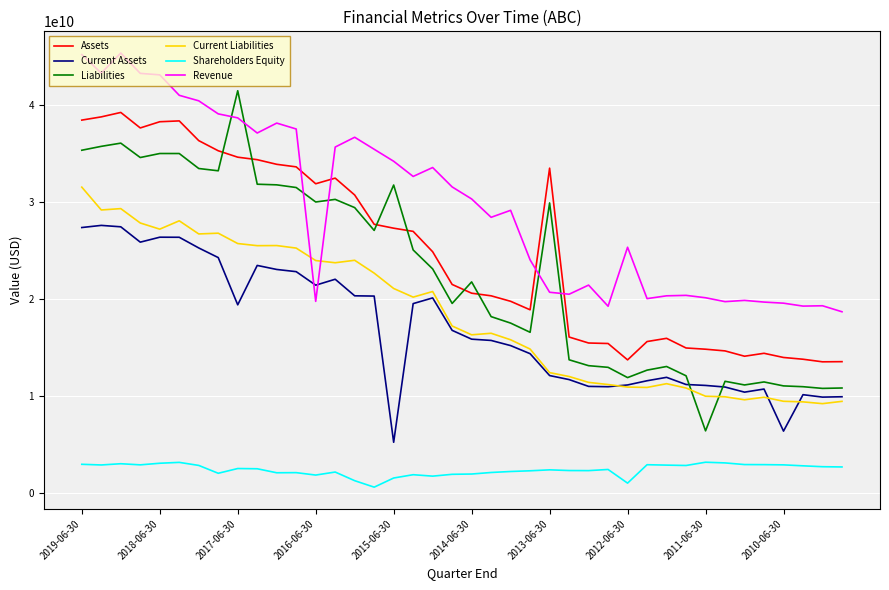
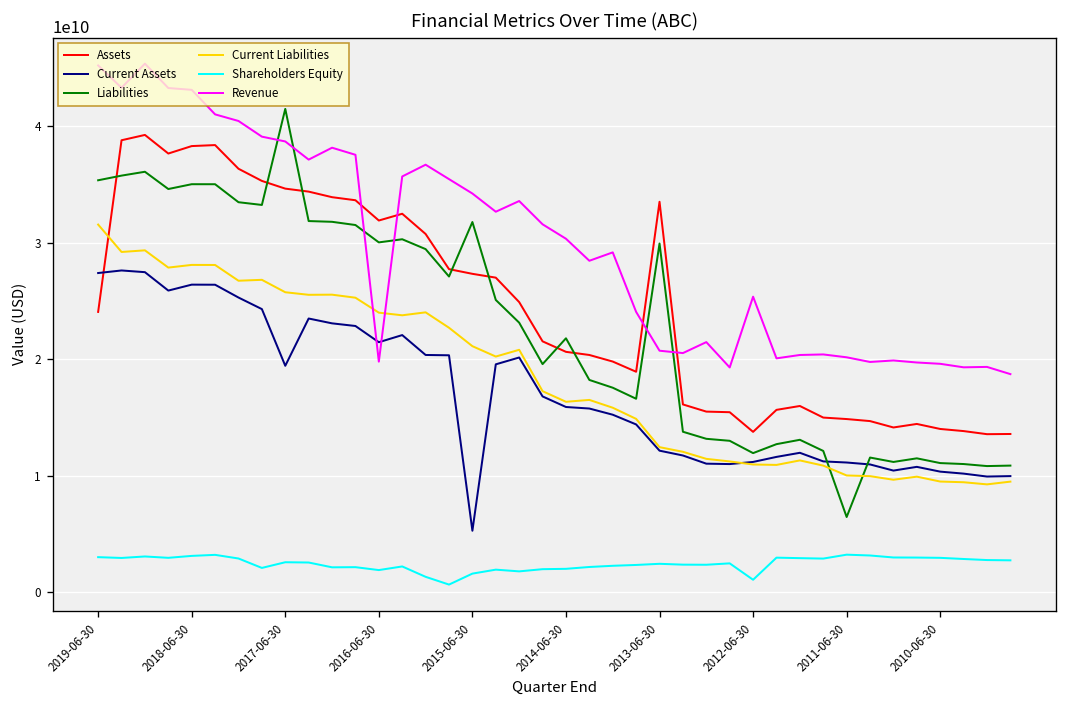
  {
    "Assets": {
-     "2019-06-30": 38000000000,
+     "2019-06-30": 24000000000,
      "2018-06-30": 38000000000,
      "2017-06-30": 35000000000,
      "2016-06-30": 32000000000,
      "2015-06-30": 27000000000,
      "2014-06-30": 21000000000,
      "2013-06-30": 34000000000,
      "2012-06-30": 14000000000,
      "2011-06-30": 15000000000,
      "2010-06-30": 14000000000
    },
    "Current Assets": {
      "2019-06-30": 27000000000,
      "2018-06-30": 26000000000,
      "2017-06-30": 19000000000,
      "2016-06-30": 21000000000,
      "2015-06-30": 5000000000,
      "2014-06-30": 16000000000,
      "2013-06-30": 12000000000,
      "2011-06-30": 11000000000,
-     "2010-06-30": 6000000000
+     "2010-06-30": 10000000000
    },
    "Liabilities": {
      "2019-06-30": 35000000000,
      "2018-06-30": 35000000000,
      "2017-06-30": 42000000000,
      "2016-06-30": 30000000000,
      "2015-06-30": 32000000000,
      "2014-06-30": 22000000000,
      "2013-06-30": 30000000000,
      "2012-06-30": 12000000000,
      "2011-06-30": 6000000000,
      "2010-06-30": 11000000000
    },
    "Current Liabilities": {
      "2019-06-30": 32000000000,
-     "2018-06-30": 27000000000,
+     "2018-06-30": 28000000000,
      "2017-06-30": 26000000000,
      "2016-06-30": 24000000000,
      "2015-06-30": 21000000000,
      "2014-06-30": 16000000000,
      "2013-06-30": 12000000000,
      "2011-06-30": 10000000000,
      "2010-06-30": 9000000000
    },
    "Shareholders Equity": {
      "2019-06-30": 3000000000,
      "2018-06-30": 3000000000,
      "2017-06-30": 3000000000,
      "2016-06-30": 2000000000,
      "2015-06-30": 2000000000,
      "2014-06-30": 2000000000,
      "2013-06-30": 2000000000,
      "2012-06-30": 1000000000,
      "2011-06-30": 3000000000,
      "2010-06-30": 3000000000
    },
    "Revenue": {
      "2017-06-30": 39000000000,
      "2016-06-30": 20000000000,
      "2015-06-30": 34000000000,
      "2014-06-30": 30000000000,
      "2013-06-30": 21000000000,
      "2012-06-30": 25000000000,
      "2011-06-30": 20000000000,
      "2010-06-30": 20000000000
    }
  }
